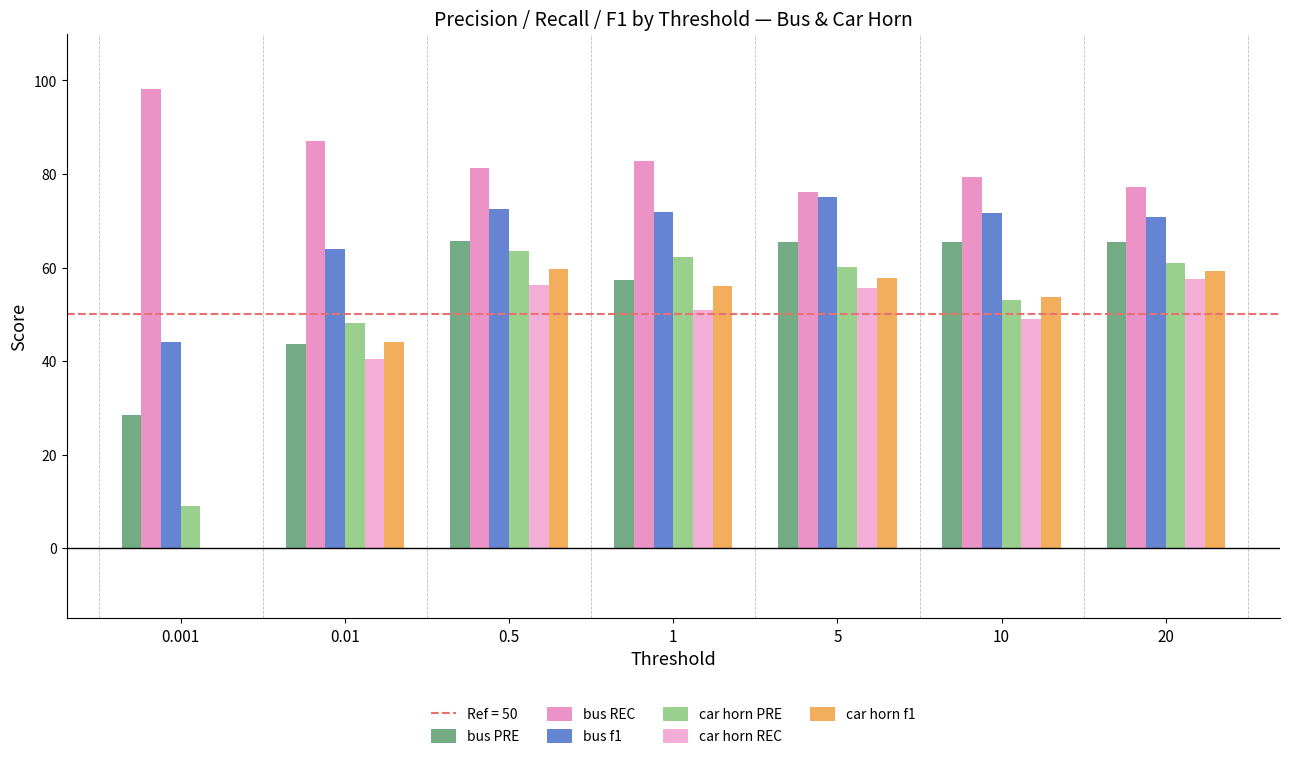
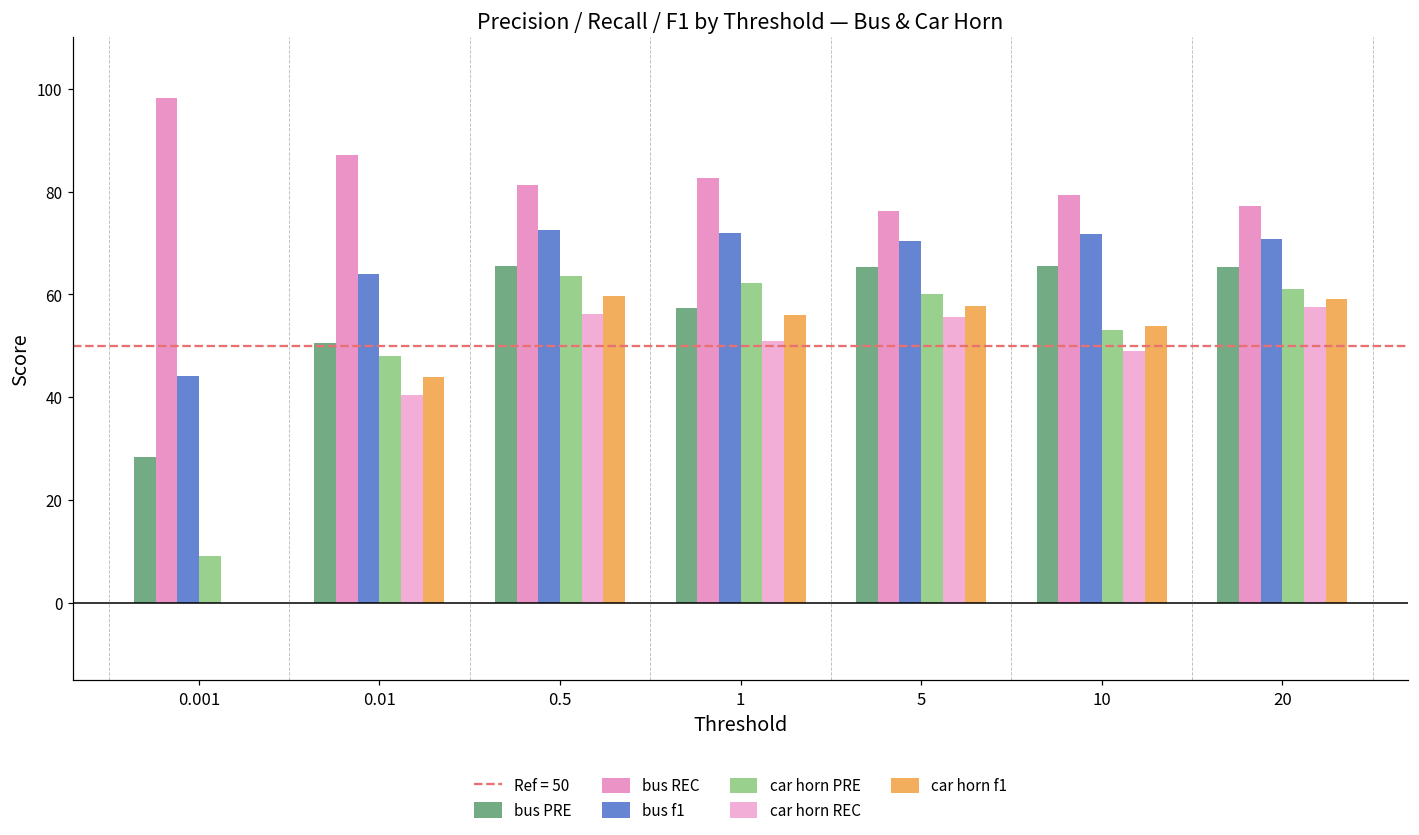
  {
    "bus PRE": {
      "0.001": 28,
-     "0.01": 44,
+     "0.01": 51,
      "0.5": 66,
      "1": 57,
      "5": 65,
      "10": 66,
      "20": 65
    },
    "bus f1": {
      "0.001": 44,
      "0.01": 64,
      "0.5": 73,
      "1": 72,
-     "5": 75,
+     "5": 70,
      "10": 72,
      "20": 71
    },
    "car horn PRE": {
      "0.001": 9,
      "0.01": 48,
      "0.5": 64,
      "1": 62,
      "5": 60,
      "10": 53,
      "20": 61
    },
    "car horn f1": {
      "0.001": 0,
      "0.01": 44,
      "0.5": 60,
      "1": 56,
      "5": 58,
      "10": 54,
      "20": 59
    }
  }
